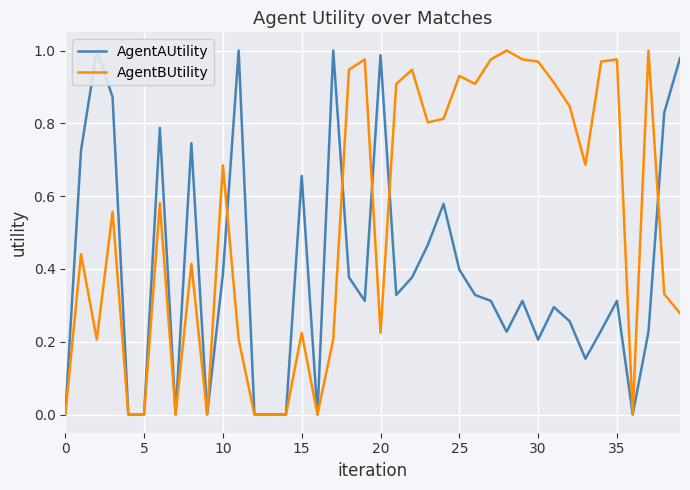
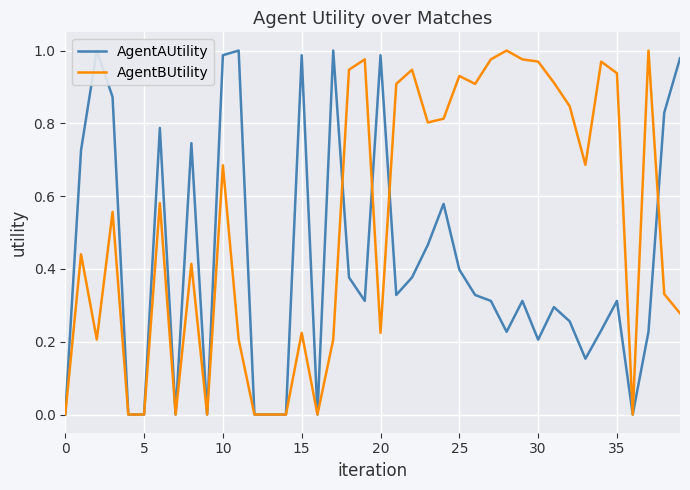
  {
    "AgentAUtility": {
-     "10": 0.39,
-     "15": 0.66,
+     "10": 0.99,
+     "15": 0.99,
      "20": 0.99,
      "25": 0.40,
      "30": 0.21,
      "35": 0.31
    },
    "AgentBUtility": {
      "10": 0.68,
      "15": 0.22,
      "20": 0.22,
      "25": 0.93,
      "30": 0.97,
-     "35": 0.98
+     "35": 0.94
    }
  }
